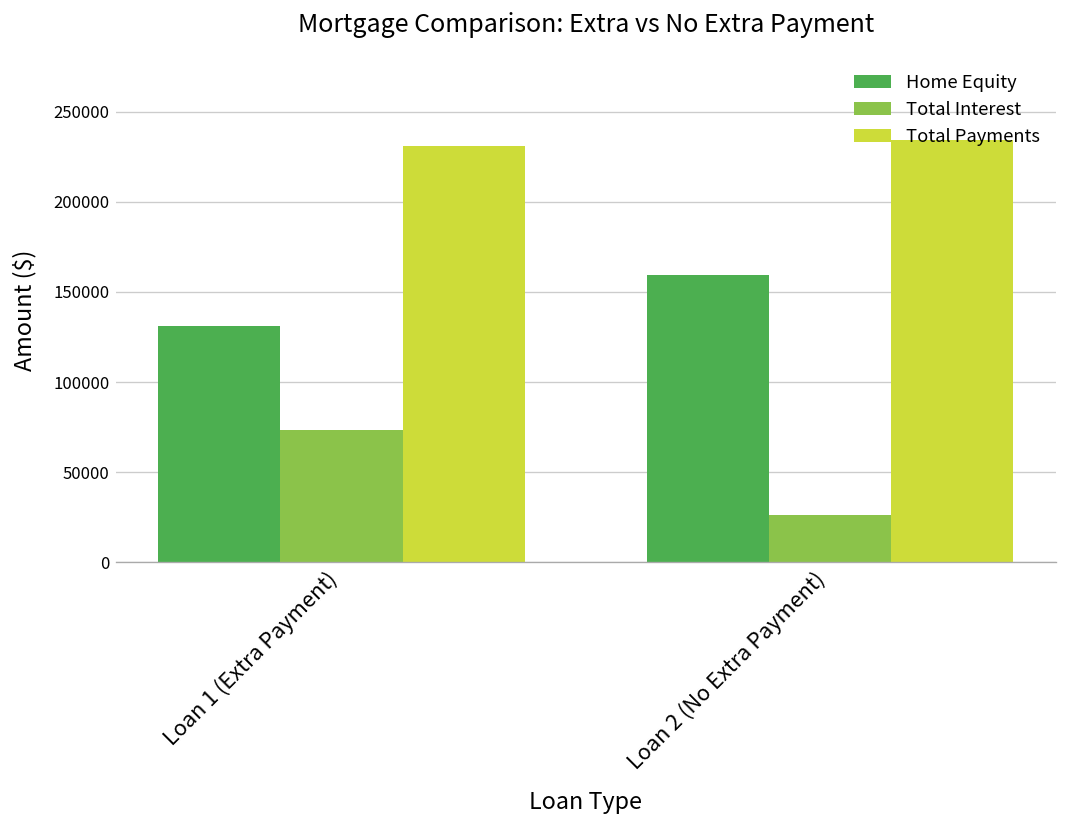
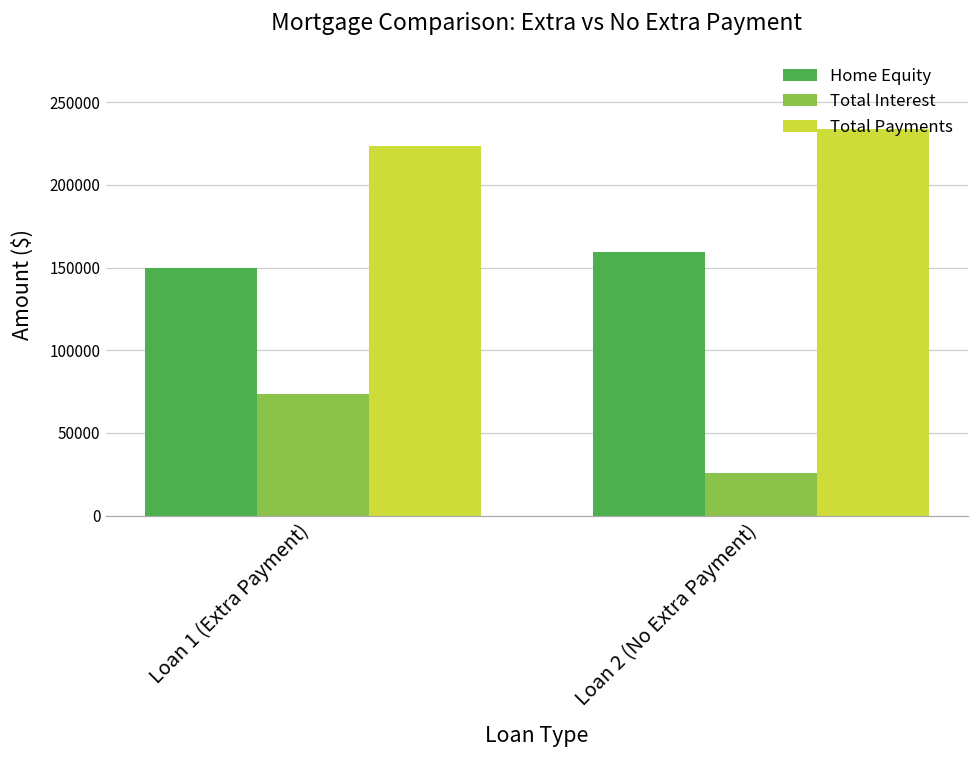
  {
    "Home Equity": {
-     "Loan 1 (Extra Payment)": 131000,
+     "Loan 1 (Extra Payment)": 150000,
      "Loan 2 (No Extra Payment)": 159000
    },
    "Total Interest": {
      "Loan 1 (Extra Payment)": 73000,
      "Loan 2 (No Extra Payment)": 26000
    },
    "Total Payments": {
-     "Loan 1 (Extra Payment)": 231000,
+     "Loan 1 (Extra Payment)": 223000,
      "Loan 2 (No Extra Payment)": 234000
    }
  }
